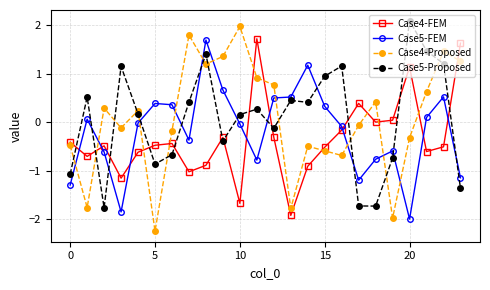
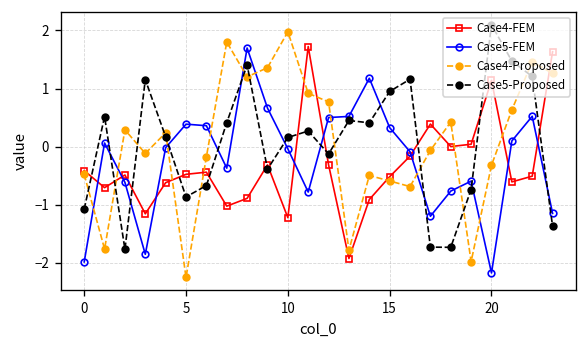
  {
    "Case4-FEM": {
      "0": -0.4,
      "5": -0.5,
-     "10": -1.7,
+     "10": -1.2,
      "15": -0.5
    },
    "Case5-FEM": {
-     "0": -1.3,
+     "0": -2.0,
      "5": 0.4,
      "10": 0.0,
      "15": 0.3,
-     "20": -2.0
+     "20": -2.2
    },
    "Case4-Proposed": {
      "0": -0.5,
      "5": -2.3,
      "10": 2.0,
      "15": -0.6,
      "20": -0.3
    },
    "Case5-Proposed": {
      "0": -1.1,
      "5": -0.9,
      "10": 0.2,
      "15": 0.9
    }
  }
